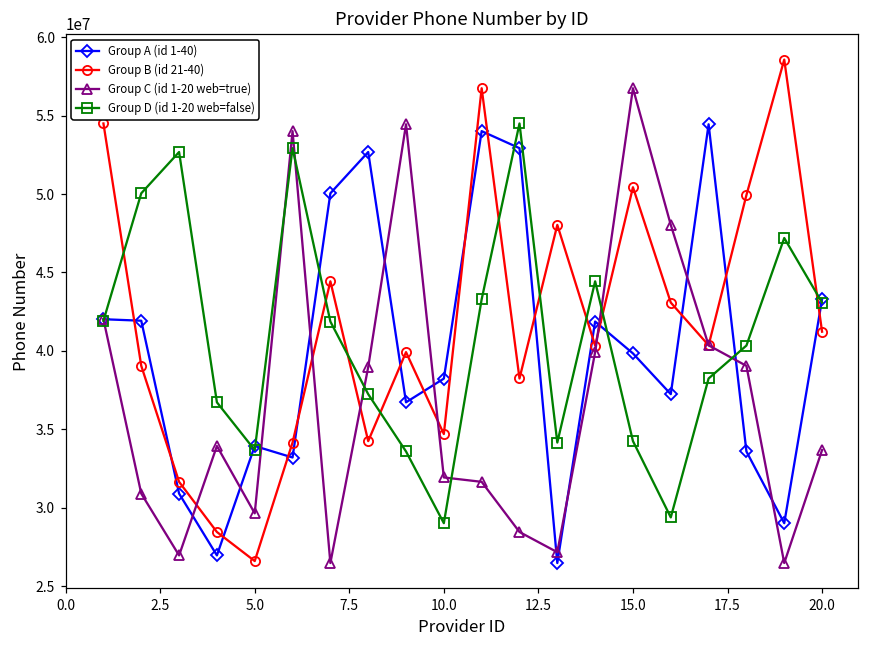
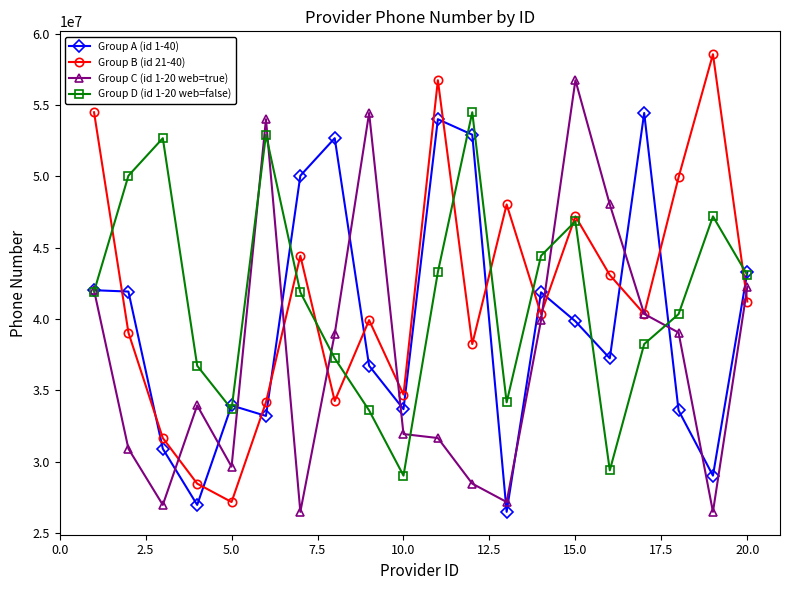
  {
    "Group A (id 1-40)": {
      "5.0": 33900000,
-     "10.0": 38200000,
+     "10.0": 33700000,
      "15.0": 39800000,
      "20.0": 43300000
    },
    "Group B (id 21-40)": {
-     "5.0": 26600000,
+     "5.0": 27200000,
      "10.0": 34700000,
-     "15.0": 50400000,
+     "15.0": 47200000,
      "20.0": 41200000
    },
    "Group C (id 1-20 web=true)": {
      "5.0": 29700000,
      "10.0": 31900000,
      "15.0": 56700000,
-     "20.0": 33700000
+     "20.0": 42300000
    },
    "Group D (id 1-20 web=false)": {
      "5.0": 33700000,
      "10.0": 29000000,
-     "15.0": 34300000,
+     "15.0": 46800000,
      "20.0": 43100000
    }
  }
